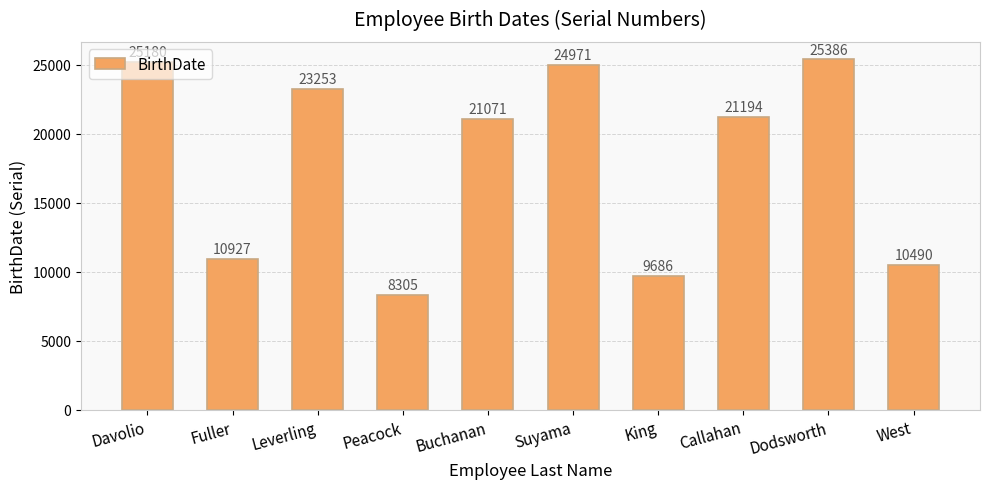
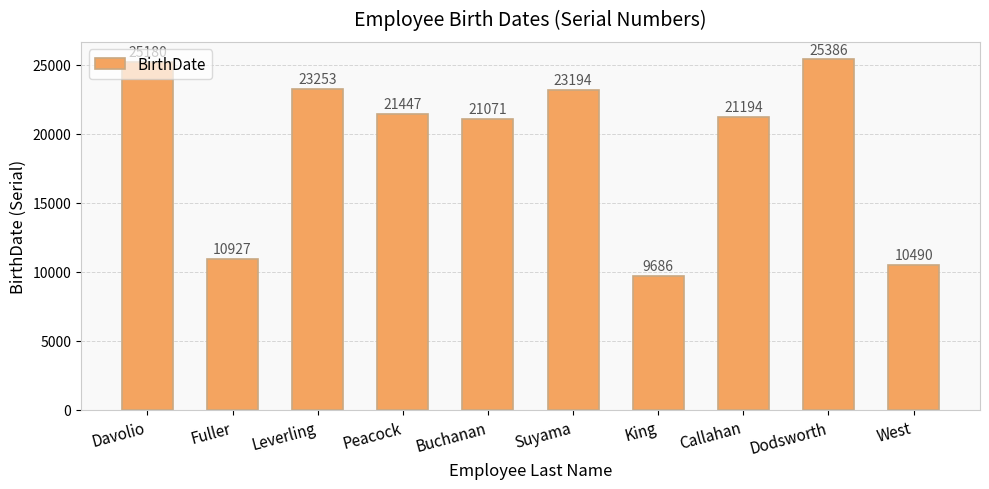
  {
    "Fuller": 10927,
    "Leverling": 23253,
-   "Peacock": 8305,
+   "Peacock": 21447,
    "Buchanan": 21071,
-   "Suyama": 24971,
+   "Suyama": 23194,
    "King": 9686,
    "Callahan": 21194,
    "Dodsworth": 25386,
    "West": 10490
  }
